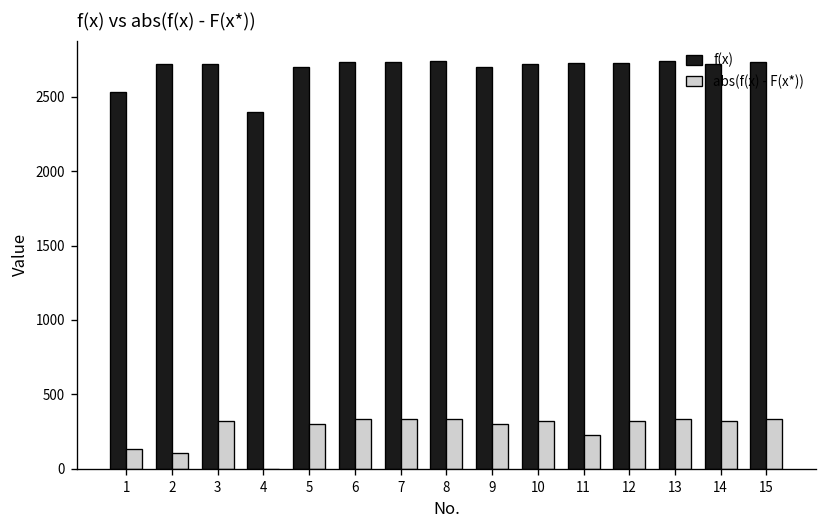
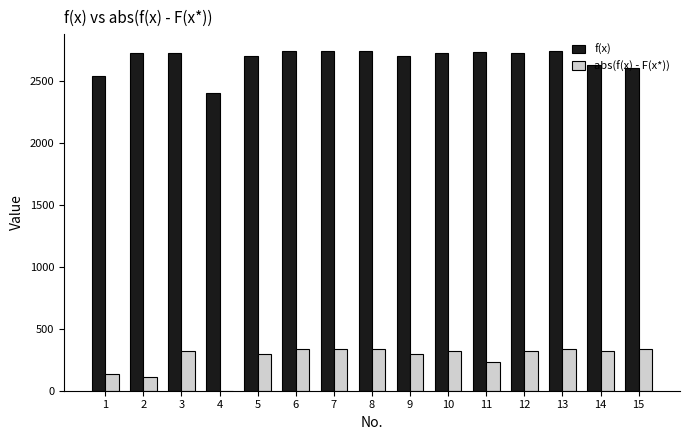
  {
    "f(x)": {
      "1": 2530,
      "2": 2720,
      "3": 2720,
      "4": 2400,
      "5": 2700,
      "6": 2730,
      "7": 2740,
      "8": 2740,
      "9": 2700,
      "10": 2720,
      "11": 2730,
      "12": 2720,
      "13": 2740,
-     "14": 2720,
-     "15": 2730
+     "14": 2630,
+     "15": 2600
    },
    "abs(f(x) - F(x*))": {
      "1": 130,
      "2": 110,
      "3": 320,
      "4": 0,
      "5": 300,
      "6": 330,
      "7": 340,
      "8": 340,
      "9": 300,
      "10": 320,
      "11": 230,
      "12": 320,
      "13": 340,
      "14": 320,
      "15": 330
    }
  }
